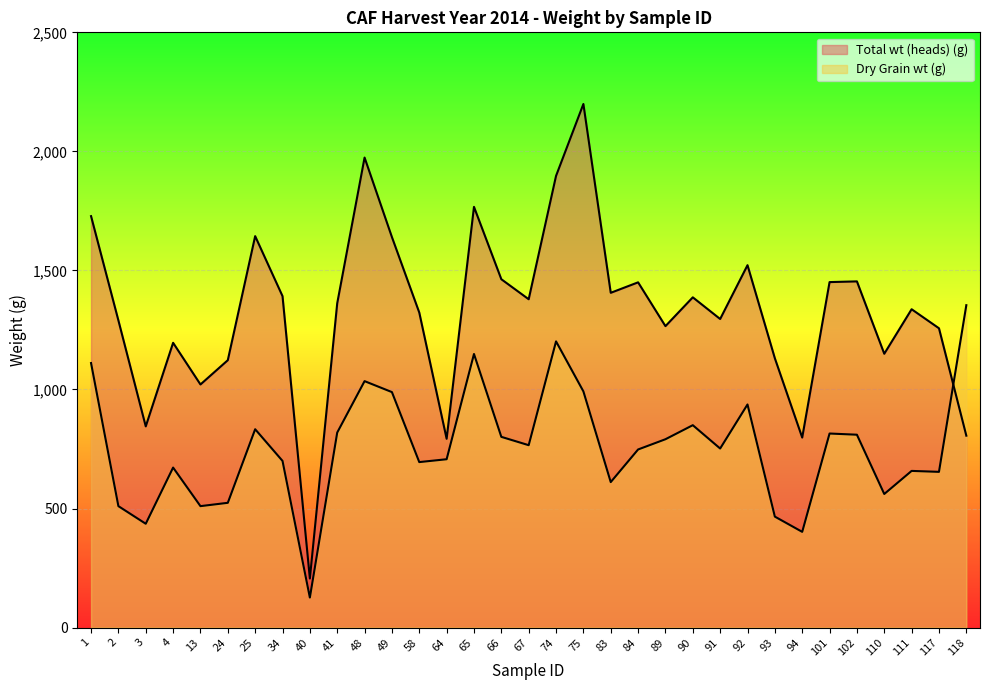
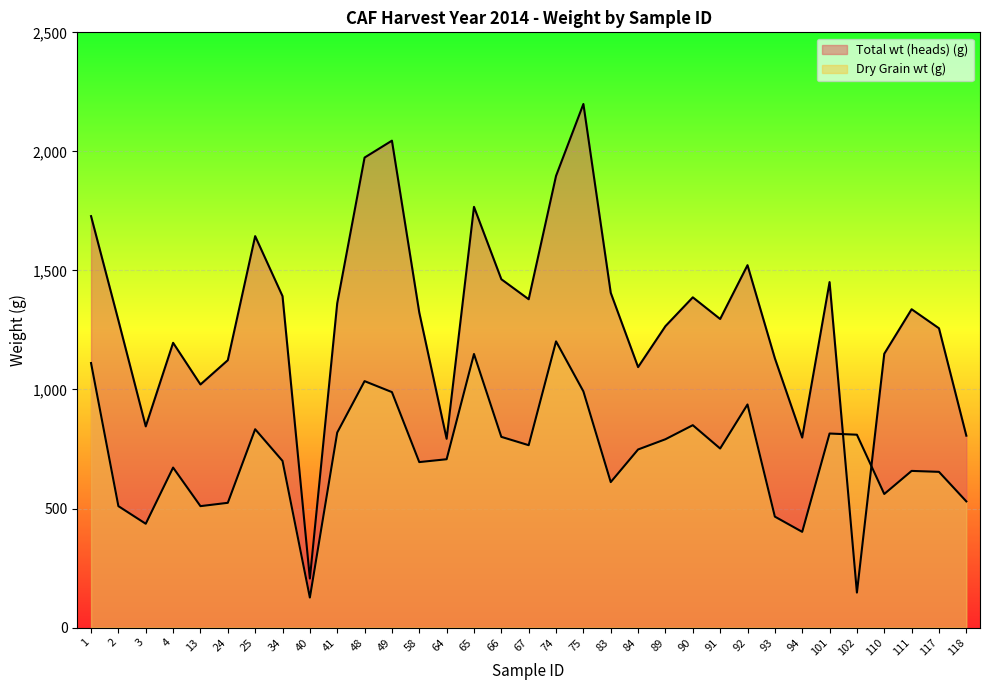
  {
    "Total wt (heads) (g)": {
      "1": "1,730",
      "2": "1,290",
      "3": "850",
      "4": "1,200",
      "13": "1,020",
      "24": "1,120",
      "25": "1,640",
      "34": "1,390",
      "40": "210",
      "41": "1,360",
      "48": "1,970",
-     "49": "1,640",
+     "49": "2,050",
      "58": "1,320",
      "64": "790",
      "65": "1,770",
      "66": "1,460",
      "67": "1,380",
      "74": "1,900",
      "75": "2,200",
      "83": "1,410",
-     "84": "1,450",
+     "84": "1,090",
      "89": "1,270",
      "90": "1,390",
      "91": "1,300",
      "92": "1,520",
      "93": "1,130",
      "94": "800",
      "101": "1,450",
-     "102": "1,450",
+     "102": "150",
      "110": "1,150",
      "111": "1,340",
      "117": "1,260",
      "118": "810"
    },
    "Dry Grain wt (g)": {
      "1": "1,110",
      "2": "510",
      "3": "440",
      "4": "670",
      "13": "510",
      "24": "520",
      "25": "830",
      "34": "700",
      "40": "130",
      "41": "820",
      "48": "1,040",
      "49": "990",
      "58": "700",
      "64": "710",
      "65": "1,150",
      "66": "800",
      "67": "770",
      "74": "1,200",
      "75": "990",
      "83": "610",
      "84": "750",
      "89": "790",
      "90": "850",
      "91": "750",
      "92": "940",
      "93": "470",
      "94": "400",
      "101": "820",
      "102": "810",
      "110": "560",
      "111": "660",
      "117": "650",
-     "118": "1,350"
+     "118": "530"
    }
  }
